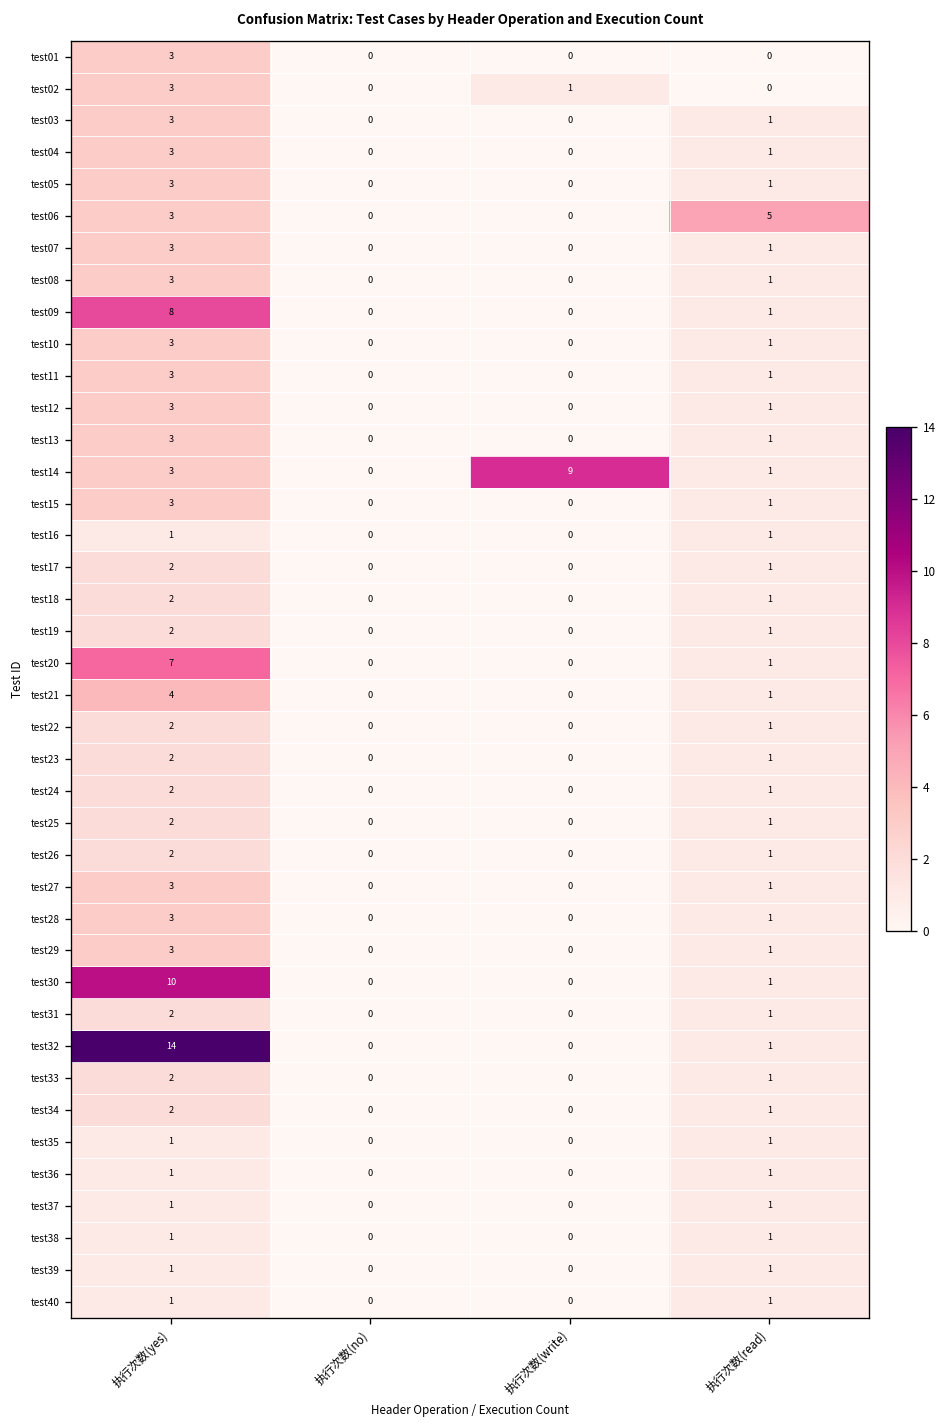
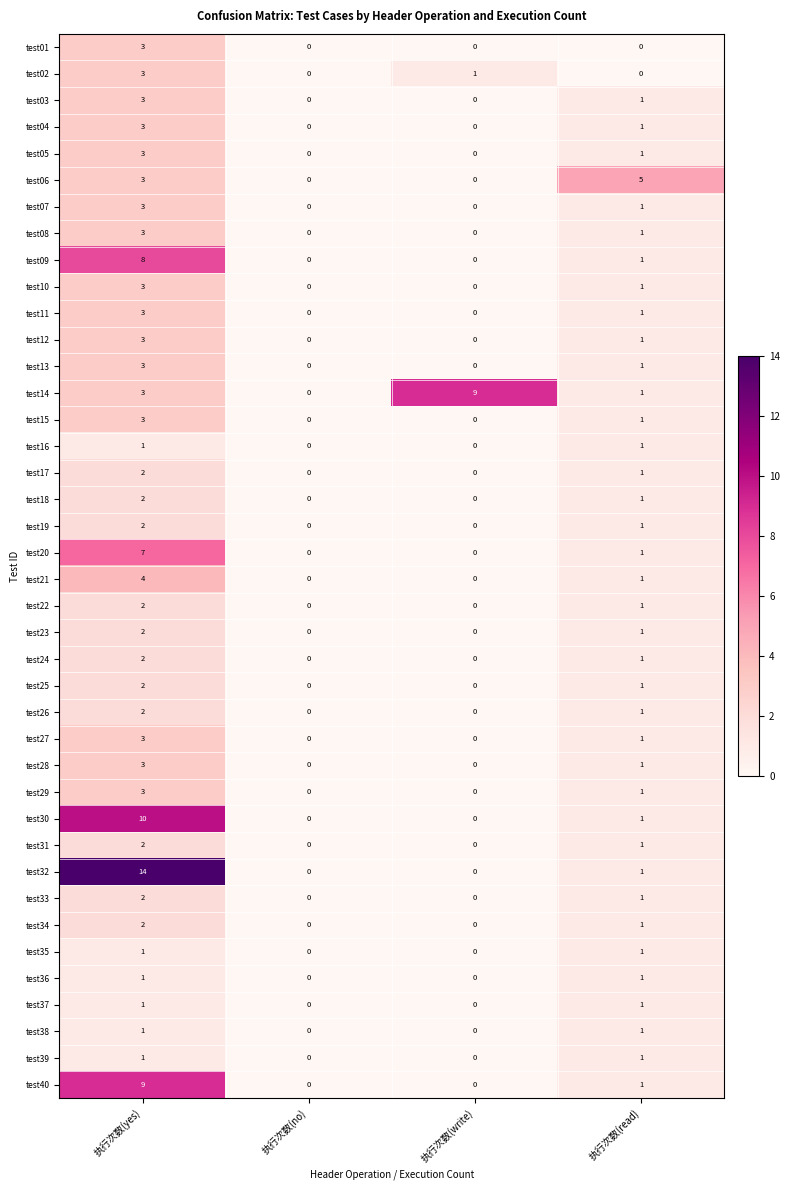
  {
    "test01": {
      "执行次数(yes)": 3,
      "执行次数(no)": 0,
      "执行次数(write)": 0,
      "执行次数(read)": 0
    },
    "test02": {
      "执行次数(yes)": 3,
      "执行次数(no)": 0,
      "执行次数(write)": 1,
      "执行次数(read)": 0
    },
    "test03": {
      "执行次数(yes)": 3,
      "执行次数(no)": 0,
      "执行次数(write)": 0,
      "执行次数(read)": 1
    },
    "test04": {
      "执行次数(yes)": 3,
      "执行次数(no)": 0,
      "执行次数(write)": 0,
      "执行次数(read)": 1
    },
    "test05": {
      "执行次数(yes)": 3,
      "执行次数(no)": 0,
      "执行次数(write)": 0,
      "执行次数(read)": 1
    },
    "test06": {
      "执行次数(yes)": 3,
      "执行次数(no)": 0,
      "执行次数(write)": 0,
      "执行次数(read)": 5
    },
    "test07": {
      "执行次数(yes)": 3,
      "执行次数(no)": 0,
      "执行次数(write)": 0,
      "执行次数(read)": 1
    },
    "test08": {
      "执行次数(yes)": 3,
      "执行次数(no)": 0,
      "执行次数(write)": 0,
      "执行次数(read)": 1
    },
    "test09": {
      "执行次数(yes)": 8,
      "执行次数(no)": 0,
      "执行次数(write)": 0,
      "执行次数(read)": 1
    },
    "test10": {
      "执行次数(yes)": 3,
      "执行次数(no)": 0,
      "执行次数(write)": 0,
      "执行次数(read)": 1
    },
    "test11": {
      "执行次数(yes)": 3,
      "执行次数(no)": 0,
      "执行次数(write)": 0,
      "执行次数(read)": 1
    },
    "test12": {
      "执行次数(yes)": 3,
      "执行次数(no)": 0,
      "执行次数(write)": 0,
      "执行次数(read)": 1
    },
    "test13": {
      "执行次数(yes)": 3,
      "执行次数(no)": 0,
      "执行次数(write)": 0,
      "执行次数(read)": 1
    },
    "test14": {
      "执行次数(yes)": 3,
      "执行次数(no)": 0,
      "执行次数(write)": 9,
      "执行次数(read)": 1
    },
    "test15": {
      "执行次数(yes)": 3,
      "执行次数(no)": 0,
      "执行次数(write)": 0,
      "执行次数(read)": 1
    },
    "test16": {
      "执行次数(yes)": 1,
      "执行次数(no)": 0,
      "执行次数(write)": 0,
      "执行次数(read)": 1
    },
    "test17": {
      "执行次数(yes)": 2,
      "执行次数(no)": 0,
      "执行次数(write)": 0,
      "执行次数(read)": 1
    },
    "test18": {
      "执行次数(yes)": 2,
      "执行次数(no)": 0,
      "执行次数(write)": 0,
      "执行次数(read)": 1
    },
    "test19": {
      "执行次数(yes)": 2,
      "执行次数(no)": 0,
      "执行次数(write)": 0,
      "执行次数(read)": 1
    },
    "test20": {
      "执行次数(yes)": 7,
      "执行次数(no)": 0,
      "执行次数(write)": 0,
      "执行次数(read)": 1
    },
    "test21": {
      "执行次数(yes)": 4,
      "执行次数(no)": 0,
      "执行次数(write)": 0,
      "执行次数(read)": 1
    },
    "test22": {
      "执行次数(yes)": 2,
      "执行次数(no)": 0,
      "执行次数(write)": 0,
      "执行次数(read)": 1
    },
    "test23": {
      "执行次数(yes)": 2,
      "执行次数(no)": 0,
      "执行次数(write)": 0,
      "执行次数(read)": 1
    },
    "test24": {
      "执行次数(yes)": 2,
      "执行次数(no)": 0,
      "执行次数(write)": 0,
      "执行次数(read)": 1
    },
    "test25": {
      "执行次数(yes)": 2,
      "执行次数(no)": 0,
      "执行次数(write)": 0,
      "执行次数(read)": 1
    },
    "test26": {
      "执行次数(yes)": 2,
      "执行次数(no)": 0,
      "执行次数(write)": 0,
      "执行次数(read)": 1
    },
    "test27": {
      "执行次数(yes)": 3,
      "执行次数(no)": 0,
      "执行次数(write)": 0,
      "执行次数(read)": 1
    },
    "test28": {
      "执行次数(yes)": 3,
      "执行次数(no)": 0,
      "执行次数(write)": 0,
      "执行次数(read)": 1
    },
    "test29": {
      "执行次数(yes)": 3,
      "执行次数(no)": 0,
      "执行次数(write)": 0,
      "执行次数(read)": 1
    },
    "test30": {
      "执行次数(yes)": 10,
      "执行次数(no)": 0,
      "执行次数(write)": 0,
      "执行次数(read)": 1
    },
    "test31": {
      "执行次数(yes)": 2,
      "执行次数(no)": 0,
      "执行次数(write)": 0,
      "执行次数(read)": 1
    },
    "test32": {
      "执行次数(yes)": 14,
      "执行次数(no)": 0,
      "执行次数(write)": 0,
      "执行次数(read)": 1
    },
    "test33": {
      "执行次数(yes)": 2,
      "执行次数(no)": 0,
      "执行次数(write)": 0,
      "执行次数(read)": 1
    },
    "test34": {
      "执行次数(yes)": 2,
      "执行次数(no)": 0,
      "执行次数(write)": 0,
      "执行次数(read)": 1
    },
    "test35": {
      "执行次数(yes)": 1,
      "执行次数(no)": 0,
      "执行次数(write)": 0,
      "执行次数(read)": 1
    },
    "test36": {
      "执行次数(yes)": 1,
      "执行次数(no)": 0,
      "执行次数(write)": 0,
      "执行次数(read)": 1
    },
    "test37": {
      "执行次数(yes)": 1,
      "执行次数(no)": 0,
      "执行次数(write)": 0,
      "执行次数(read)": 1
    },
    "test38": {
      "执行次数(yes)": 1,
      "执行次数(no)": 0,
      "执行次数(write)": 0,
      "执行次数(read)": 1
    },
    "test39": {
      "执行次数(yes)": 1,
      "执行次数(no)": 0,
      "执行次数(write)": 0,
      "执行次数(read)": 1
    },
    "test40": {
-     "执行次数(yes)": 1,
+     "执行次数(yes)": 9,
      "执行次数(no)": 0,
      "执行次数(write)": 0,
      "执行次数(read)": 1
    }
  }
